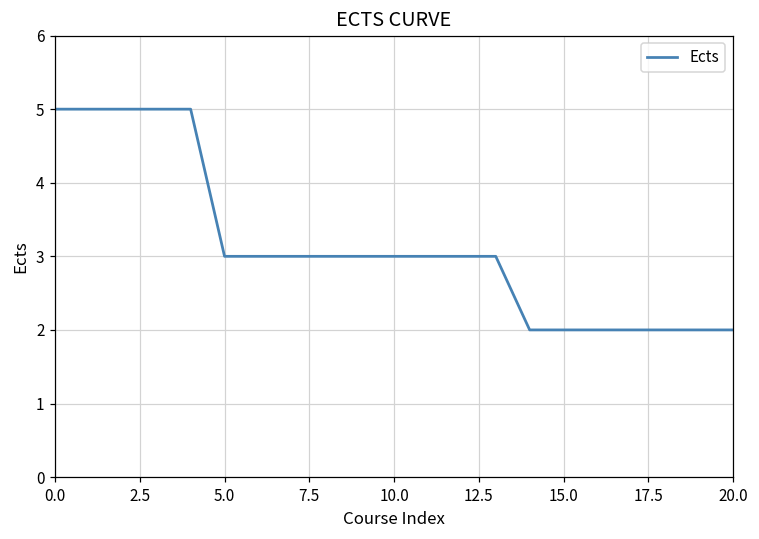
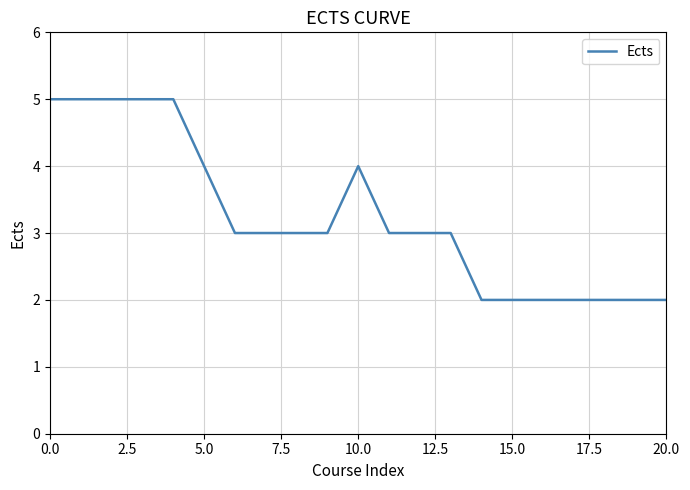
  {
    "0.0": 5,
-   "5.0": 3,
-   "10.0": 3,
+   "5.0": 4,
+   "10.0": 4,
    "15.0": 2,
    "20.0": 2
  }
